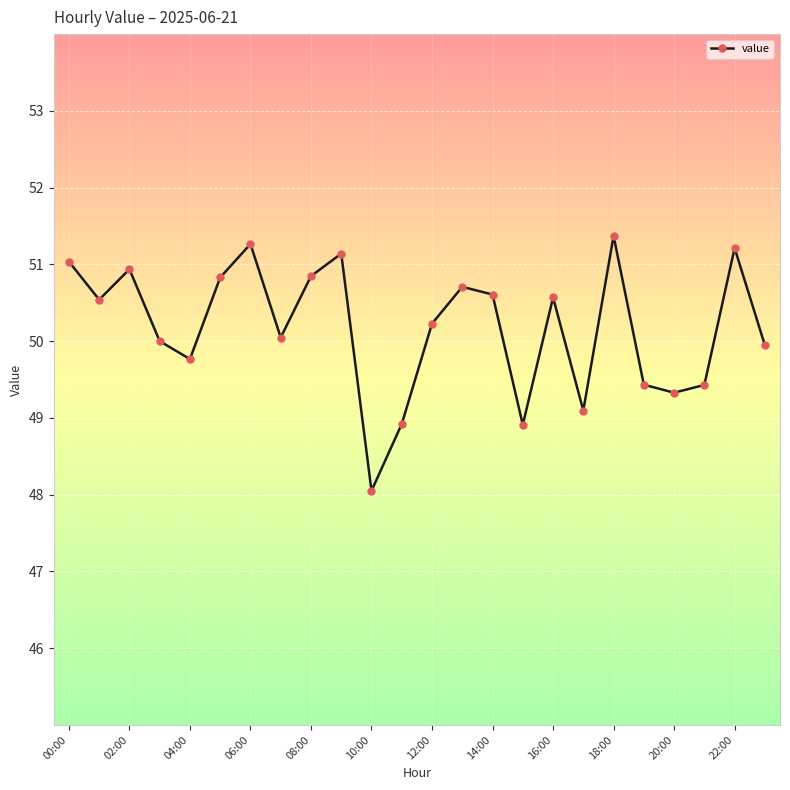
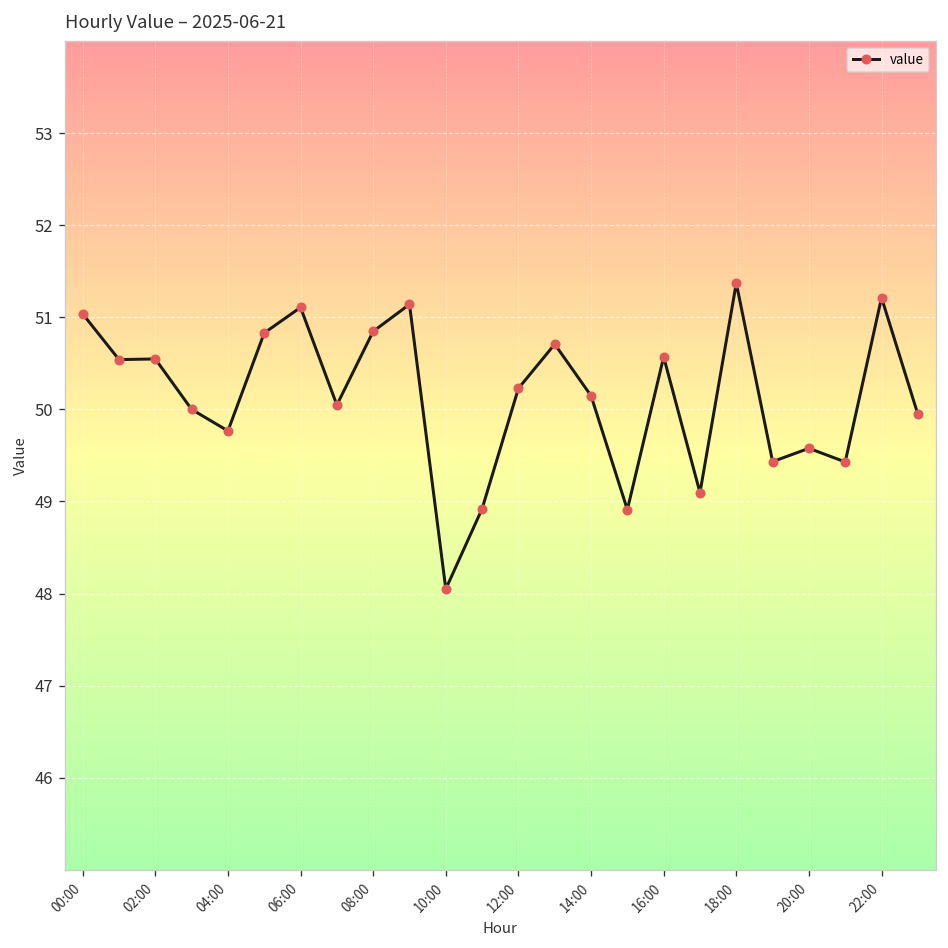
  {
    "00:00": 51.0,
-   "02:00": 50.9,
+   "02:00": 50.5,
    "04:00": 49.8,
-   "06:00": 51.3,
+   "06:00": 51.1,
    "08:00": 50.8,
    "10:00": 48.0,
    "12:00": 50.2,
-   "14:00": 50.6,
+   "14:00": 50.1,
    "16:00": 50.6,
    "18:00": 51.4,
-   "20:00": 49.3,
+   "20:00": 49.6,
    "22:00": 51.2
  }
